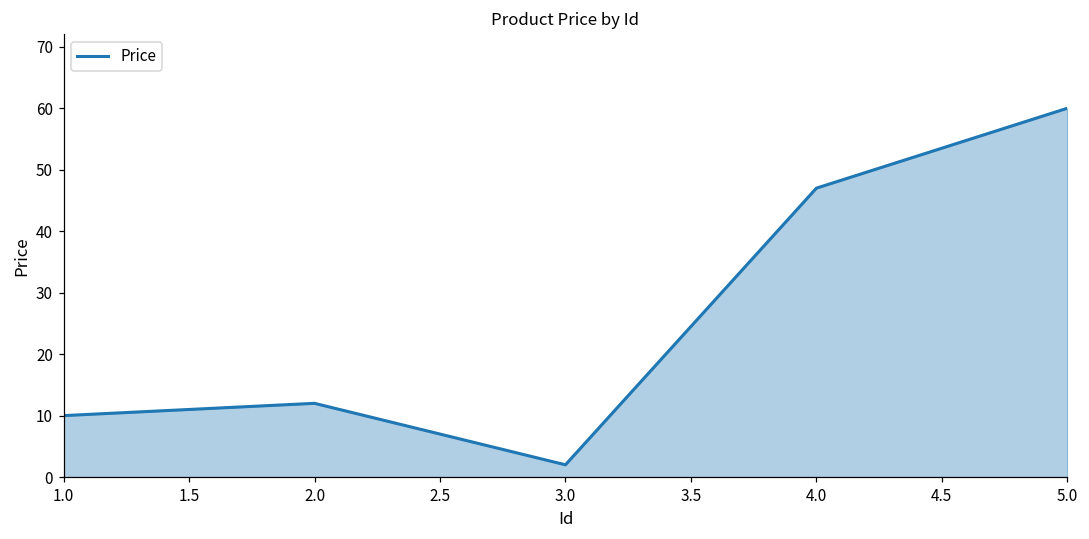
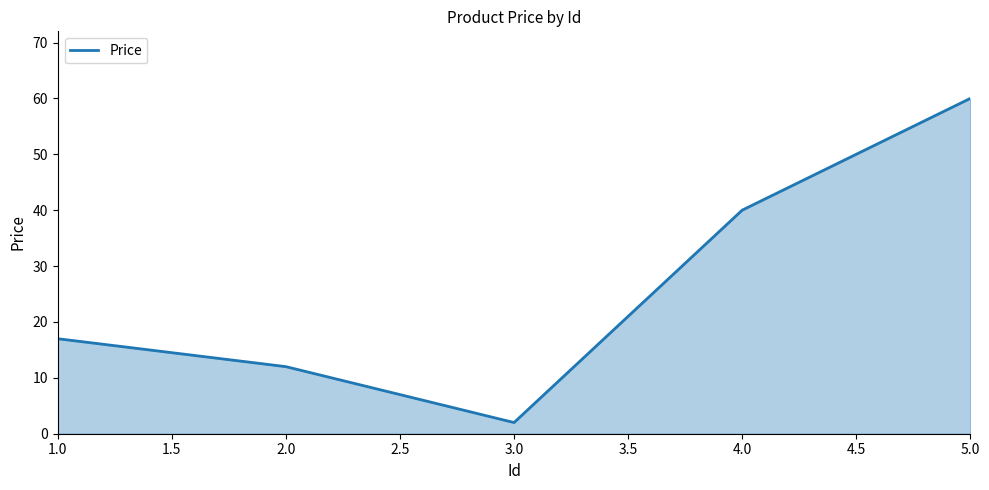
  {
-   "1.0": 10,
+   "1.0": 17,
    "2.0": 12,
    "3.0": 2,
-   "4.0": 47,
+   "4.0": 40,
    "5.0": 60
  }
